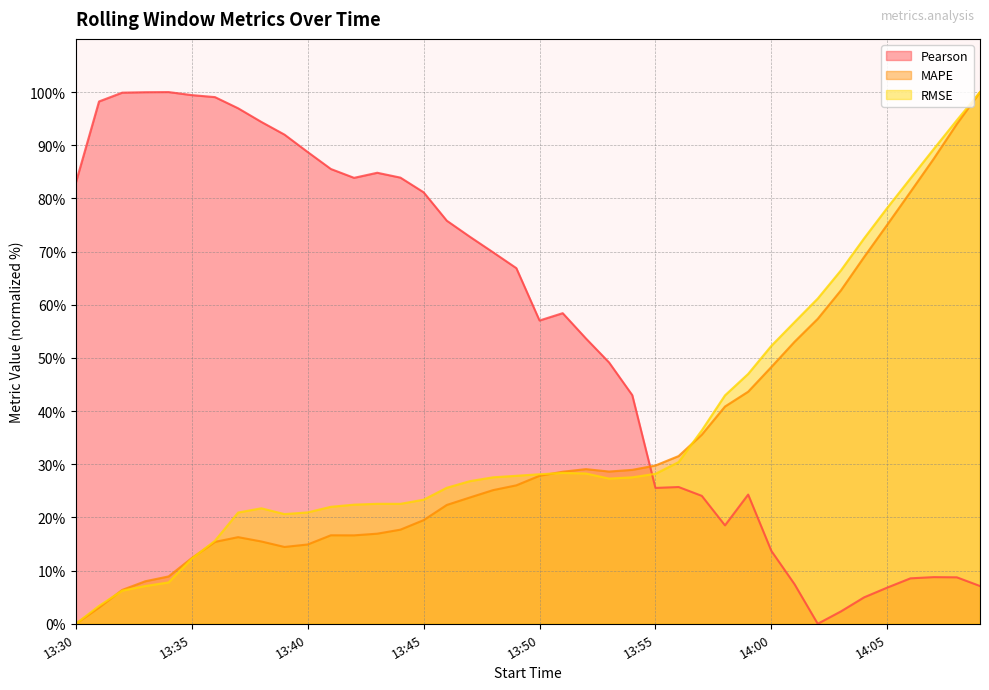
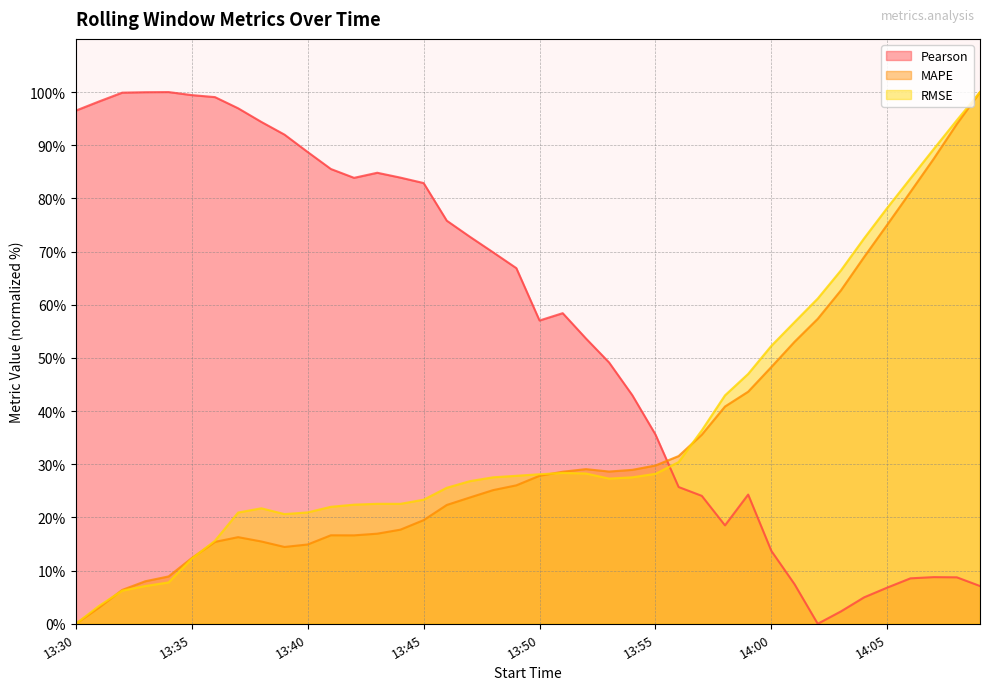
  {
    "Pearson": {
-     "13:30": "83%",
+     "13:30": "97%",
      "13:35": "99%",
      "13:40": "89%",
-     "13:45": "81%",
+     "13:45": "83%",
      "13:50": "57%",
-     "13:55": "26%",
+     "13:55": "36%",
      "14:00": "14%",
      "14:05": "7%"
    }
  }
